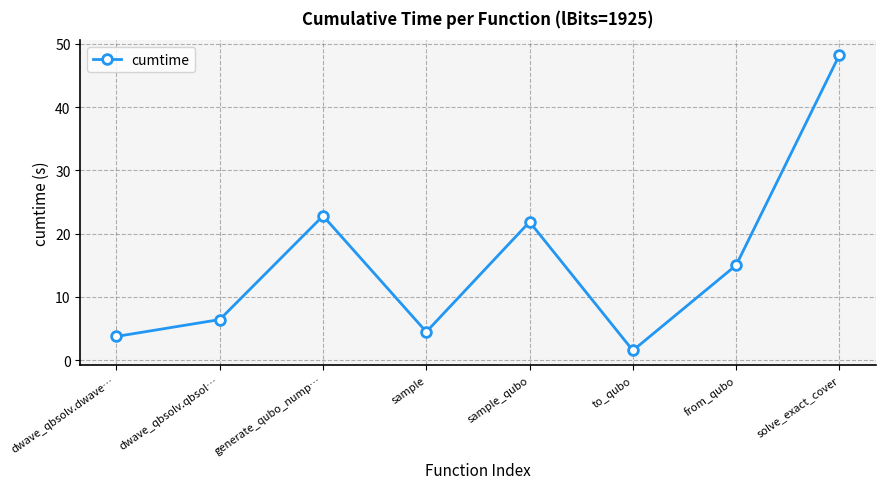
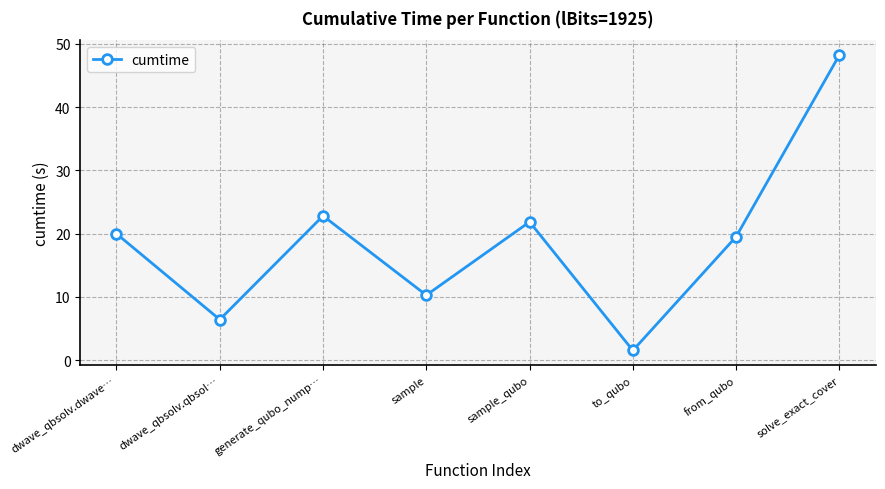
  {
-   "dwave_qbsolv.dwave…": 4,
+   "dwave_qbsolv.dwave…": 20,
    "dwave_qbsolv.qbsol…": 6,
    "generate_qubo_nump…": 23,
-   "sample": 4,
+   "sample": 10,
    "sample_qubo": 22,
    "to_qubo": 2,
-   "from_qubo": 15,
+   "from_qubo": 20,
    "solve_exact_cover": 48
  }
